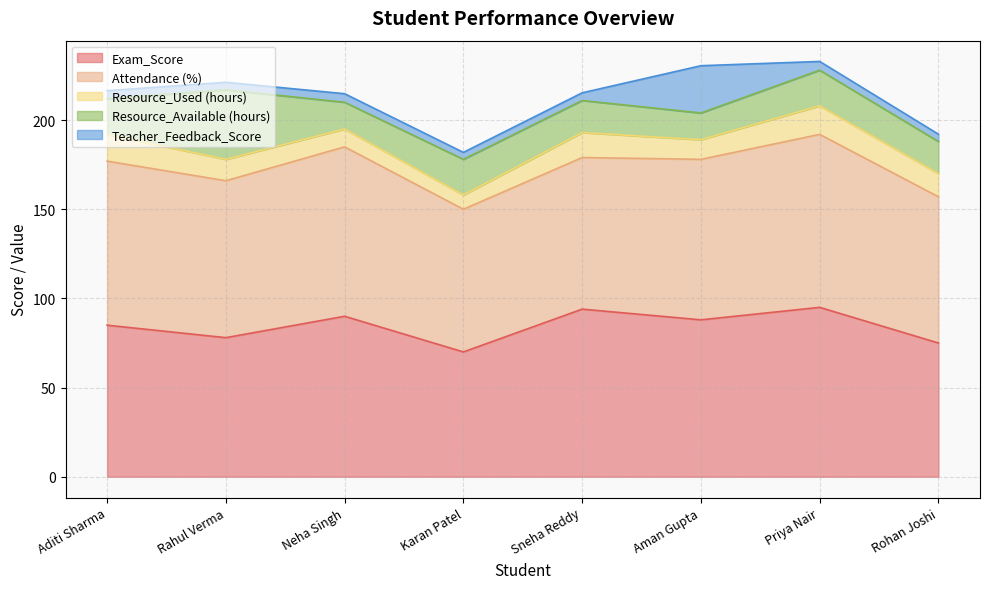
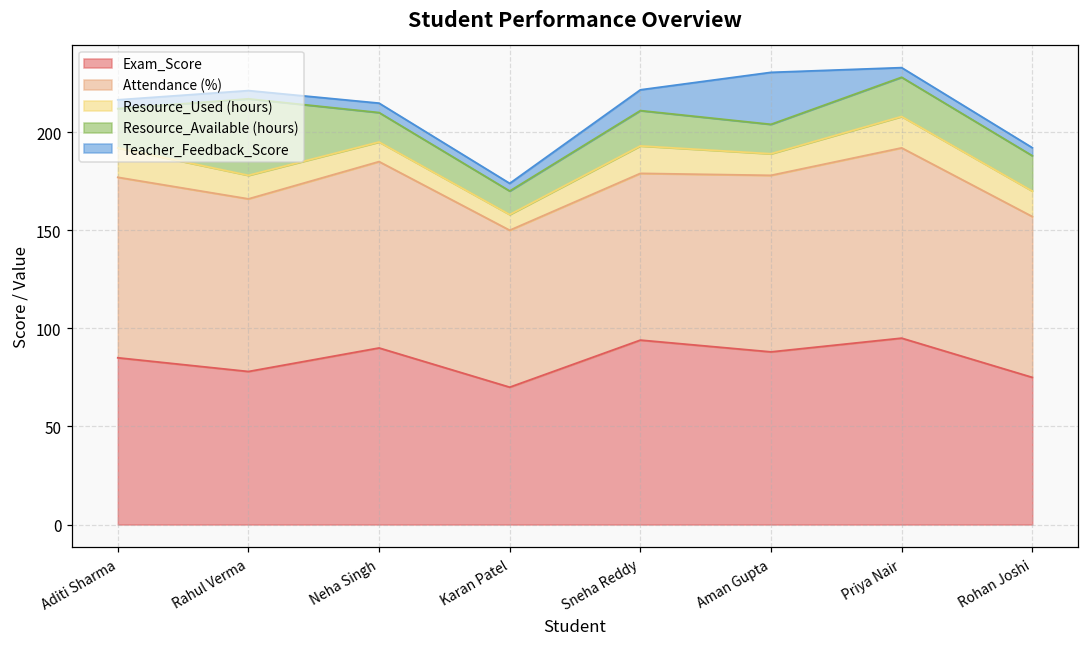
  {
    "Exam_Score": {
      "Aditi Sharma": 85,
      "Rahul Verma": 78,
      "Neha Singh": 90,
      "Karan Patel": 70,
      "Sneha Reddy": 94,
      "Aman Gupta": 88,
      "Priya Nair": 95,
      "Rohan Joshi": 75
    },
    "Resource_Available (hours)": {
      "Neha Singh": 15,
-     "Karan Patel": 20,
+     "Karan Patel": 12,
      "Sneha Reddy": 18,
      "Aman Gupta": 15,
      "Priya Nair": 20,
      "Rohan Joshi": 18
    },
    "Teacher_Feedback_Score": {
      "Neha Singh": 5,
      "Karan Patel": 4,
-     "Sneha Reddy": 4,
+     "Sneha Reddy": 11,
      "Aman Gupta": 27,
      "Priya Nair": 5,
      "Rohan Joshi": 4
    }
  }
